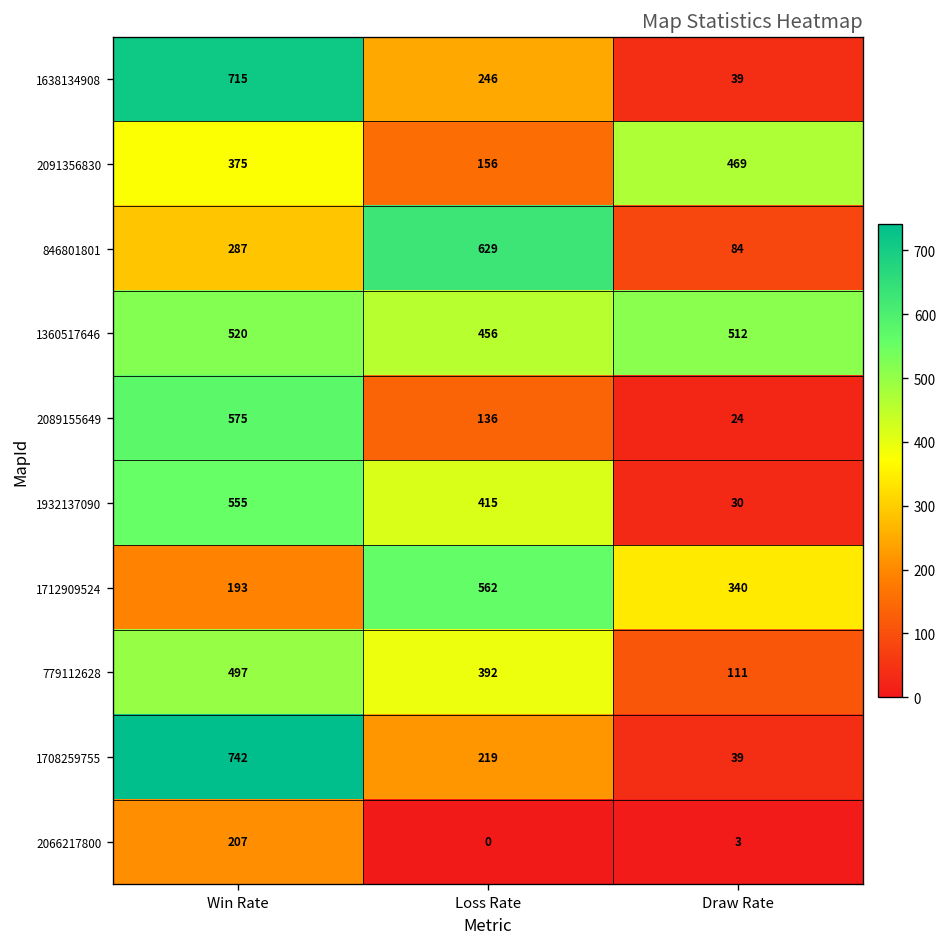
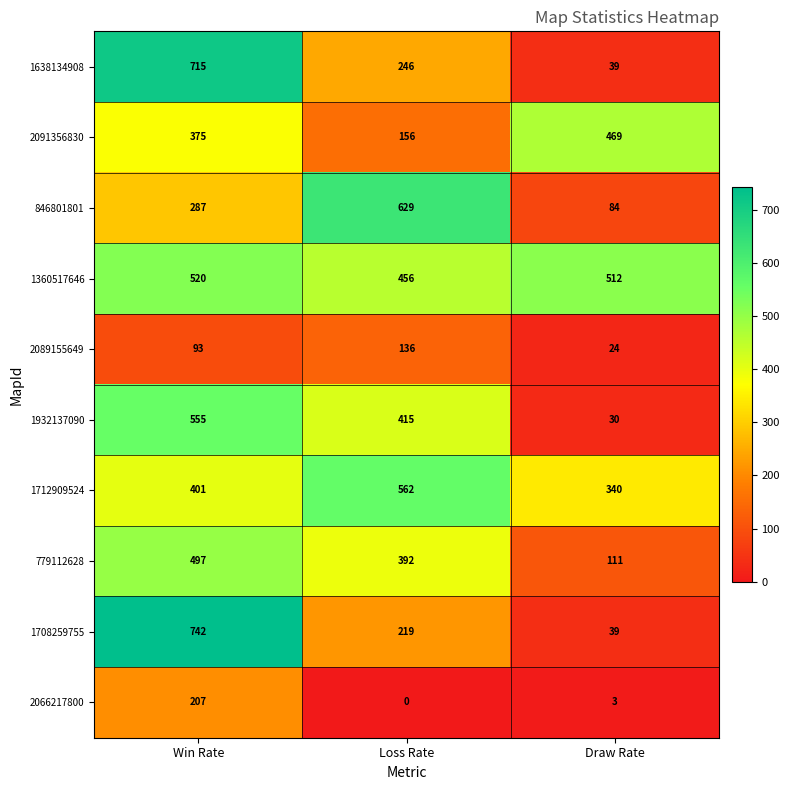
  {
    "1638134908": {
      "Win Rate": 715,
      "Loss Rate": 246,
      "Draw Rate": 39
    },
    "2091356830": {
      "Win Rate": 375,
      "Loss Rate": 156,
      "Draw Rate": 469
    },
    "846801801": {
      "Win Rate": 287,
      "Loss Rate": 629,
      "Draw Rate": 84
    },
    "1360517646": {
      "Win Rate": 520,
      "Loss Rate": 456,
      "Draw Rate": 512
    },
    "2089155649": {
-     "Win Rate": 575,
+     "Win Rate": 93,
      "Loss Rate": 136,
      "Draw Rate": 24
    },
    "1932137090": {
      "Win Rate": 555,
      "Loss Rate": 415,
      "Draw Rate": 30
    },
    "1712909524": {
-     "Win Rate": 193,
+     "Win Rate": 401,
      "Loss Rate": 562,
      "Draw Rate": 340
    },
    "779112628": {
      "Win Rate": 497,
      "Loss Rate": 392,
      "Draw Rate": 111
    },
    "1708259755": {
      "Win Rate": 742,
      "Loss Rate": 219,
      "Draw Rate": 39
    },
    "2066217800": {
      "Win Rate": 207,
      "Loss Rate": 0,
      "Draw Rate": 3
    }
  }
